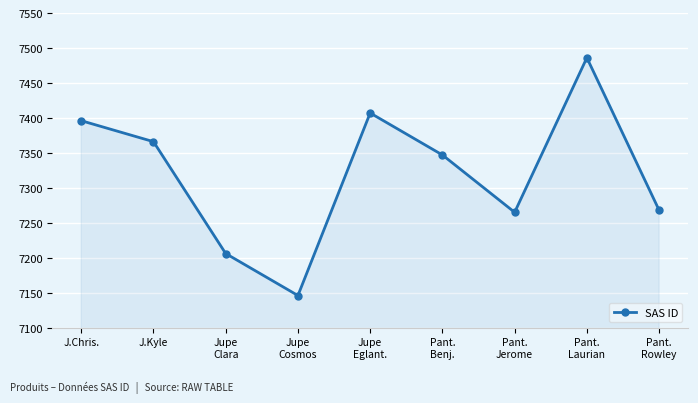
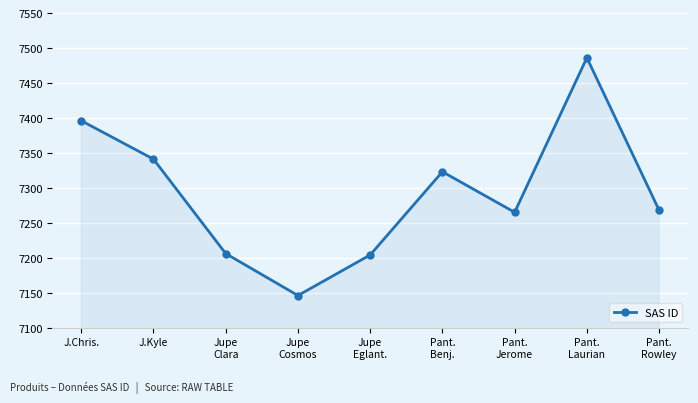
  {
    "J.Chris.": 7400,
-   "J.Kyle": 7370,
+   "J.Kyle": 7340,
    "Jupe Clara": 7210,
    "Jupe Cosmos": 7150,
-   "Jupe Eglant.": 7410,
-   "Pant. Benj.": 7350,
+   "Jupe Eglant.": 7200,
+   "Pant. Benj.": 7320,
    "Pant. Jerome": 7270,
    "Pant. Laurian": 7490,
    "Pant. Rowley": 7270
  }
